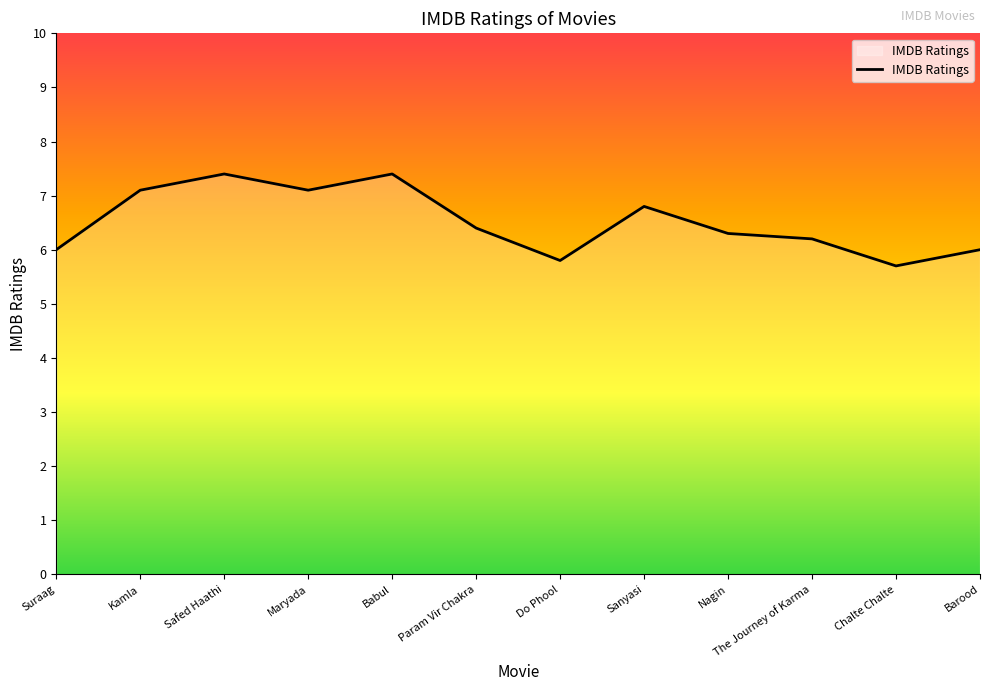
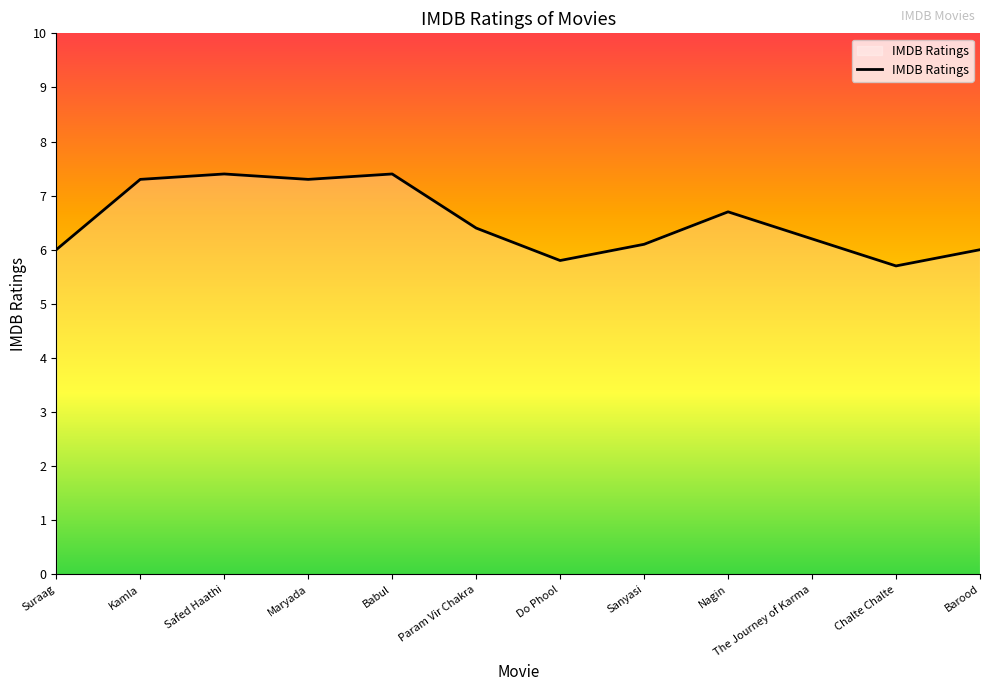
  {
    "Suraag": 6.0,
-   "Kamla": 7.1,
+   "Kamla": 7.3,
    "Safed Haathi": 7.4,
-   "Maryada": 7.1,
+   "Maryada": 7.3,
    "Babul": 7.4,
    "Param Vir Chakra": 6.4,
    "Do Phool": 5.8,
-   "Sanyasi": 6.8,
-   "Nagin": 6.3,
+   "Sanyasi": 6.1,
+   "Nagin": 6.7,
    "The Journey of Karma": 6.2,
    "Chalte Chalte": 5.7,
    "Barood": 6.0
  }
